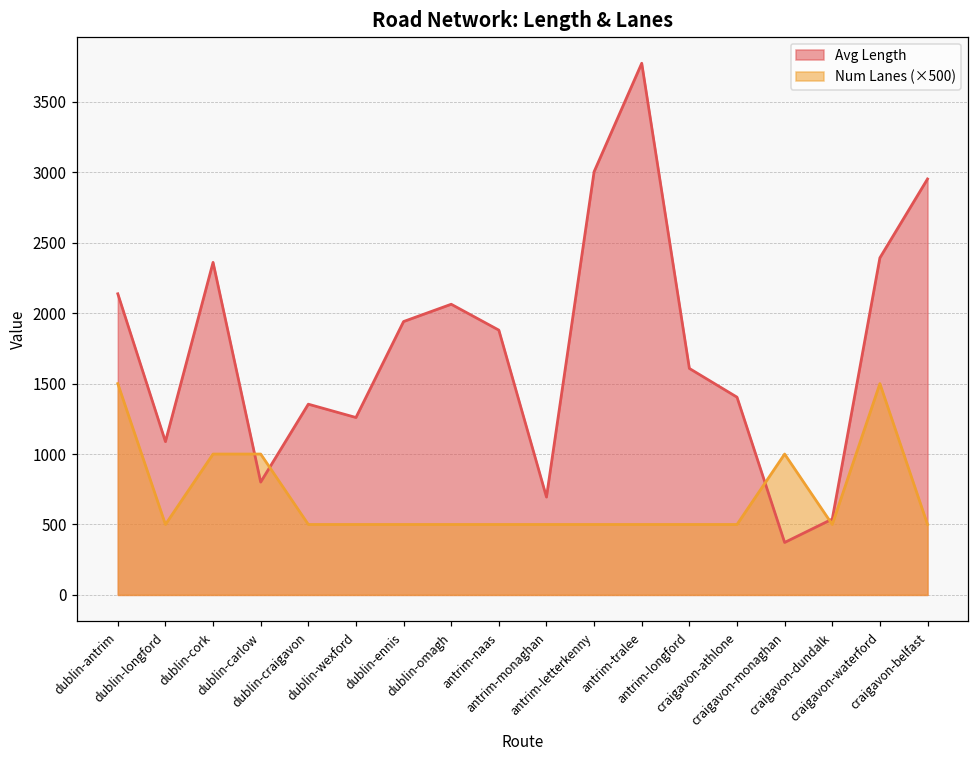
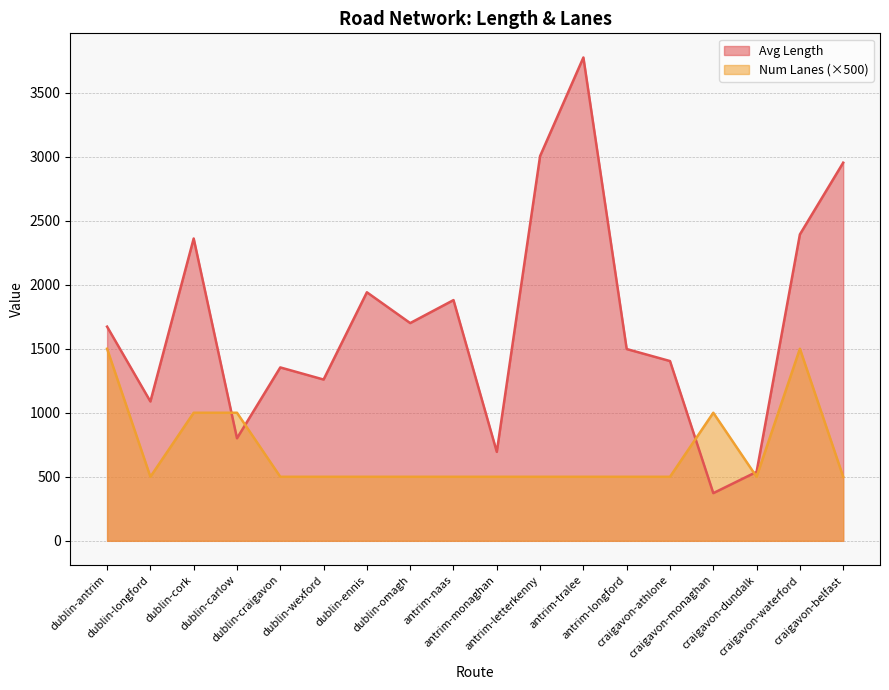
  {
    "Avg Length": {
-     "dublin-antrim": 2140,
+     "dublin-antrim": 1670,
      "dublin-longford": 1090,
      "dublin-cork": 2360,
      "dublin-carlow": 800,
      "dublin-craigavon": 1350,
      "dublin-wexford": 1260,
      "dublin-ennis": 1940,
-     "dublin-omagh": 2060,
+     "dublin-omagh": 1700,
      "antrim-naas": 1880,
      "antrim-monaghan": 690,
      "antrim-letterkenny": 3000,
      "antrim-tralee": 3770,
-     "antrim-longford": 1610,
+     "antrim-longford": 1500,
      "craigavon-athlone": 1400,
      "craigavon-monaghan": 370,
      "craigavon-dundalk": 540,
      "craigavon-waterford": 2390,
      "craigavon-belfast": 2950
    },
    "Num Lanes (×500)": {
      "dublin-antrim": 1500,
      "dublin-longford": 500,
      "dublin-cork": 1000,
      "dublin-carlow": 1000,
      "dublin-craigavon": 500,
      "dublin-wexford": 500,
      "dublin-ennis": 500,
      "dublin-omagh": 500,
      "antrim-naas": 500,
      "antrim-monaghan": 500,
      "antrim-letterkenny": 500,
      "antrim-tralee": 500,
      "antrim-longford": 500,
      "craigavon-athlone": 500,
      "craigavon-monaghan": 1000,
      "craigavon-dundalk": 500,
      "craigavon-waterford": 1500,
      "craigavon-belfast": 500
    }
  }
